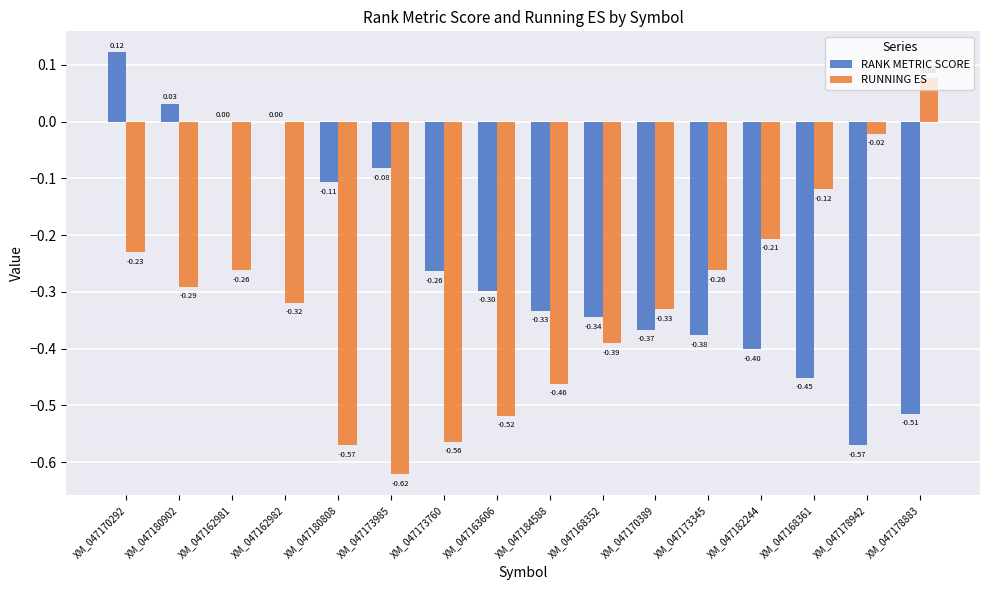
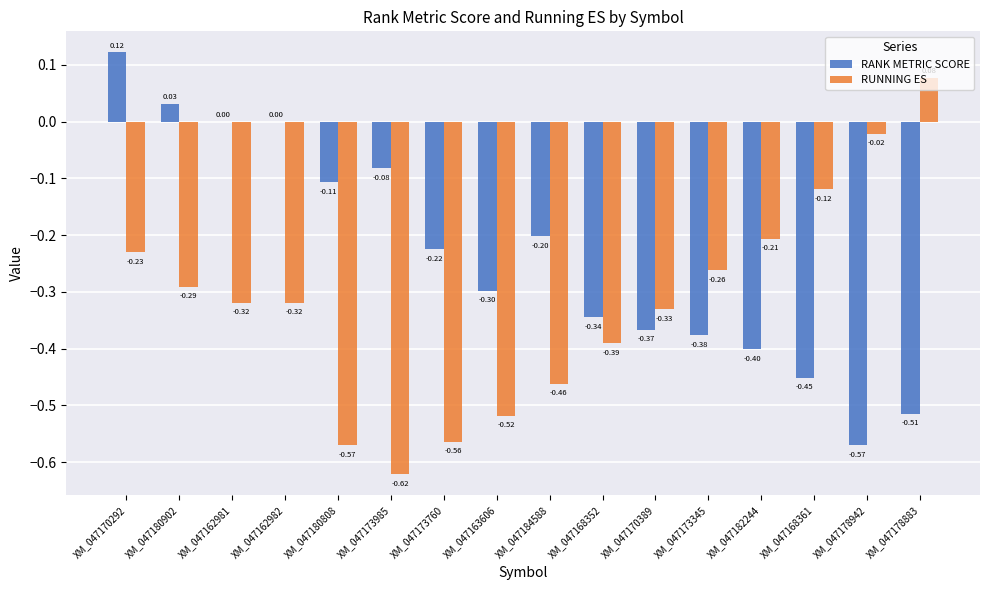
  {
    "RANK METRIC SCORE": {
      "XM_047170292": 0.12,
      "XM_047180902": 0.03,
      "XM_047162981": 0.00,
      "XM_047162982": 0.00,
      "XM_047180808": -0.11,
      "XM_047173985": -0.08,
-     "XM_047173760": -0.26,
+     "XM_047173760": -0.22,
      "XM_047163606": -0.30,
-     "XM_047184588": -0.33,
+     "XM_047184588": -0.20,
      "XM_047168352": -0.34,
      "XM_047170389": -0.37,
      "XM_047173345": -0.38,
      "XM_047182244": -0.40,
      "XM_047168361": -0.45,
      "XM_047178942": -0.57,
      "XM_047178883": -0.51
    },
    "RUNNING ES": {
      "XM_047170292": -0.23,
      "XM_047180902": -0.29,
-     "XM_047162981": -0.26,
+     "XM_047162981": -0.32,
      "XM_047162982": -0.32,
      "XM_047180808": -0.57,
      "XM_047173985": -0.62,
      "XM_047173760": -0.56,
      "XM_047163606": -0.52,
      "XM_047184588": -0.46,
      "XM_047168352": -0.39,
      "XM_047170389": -0.33,
      "XM_047173345": -0.26,
      "XM_047182244": -0.21,
      "XM_047168361": -0.12,
      "XM_047178942": -0.02
    }
  }
